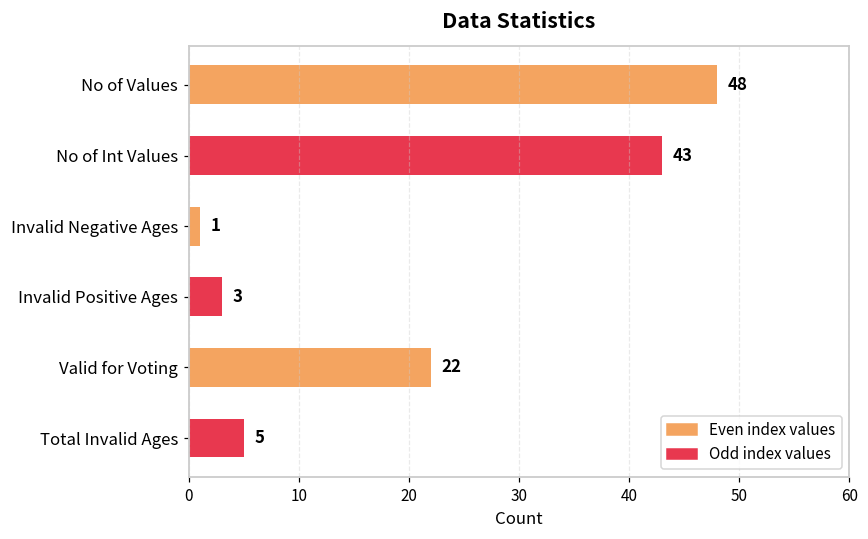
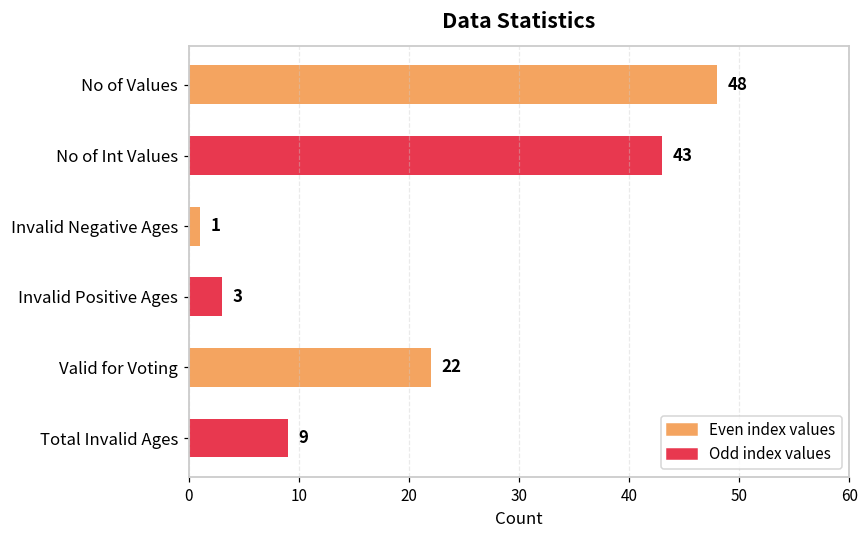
  {
    "No of Values": 48,
    "No of Int Values": 43,
    "Invalid Negative Ages": 1,
    "Invalid Positive Ages": 3,
    "Valid for Voting": 22,
-   "Total Invalid Ages": 5
+   "Total Invalid Ages": 9
  }
